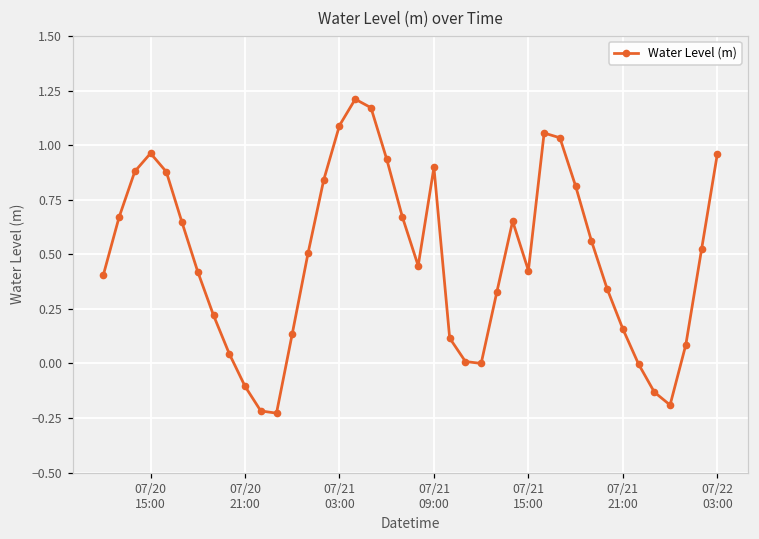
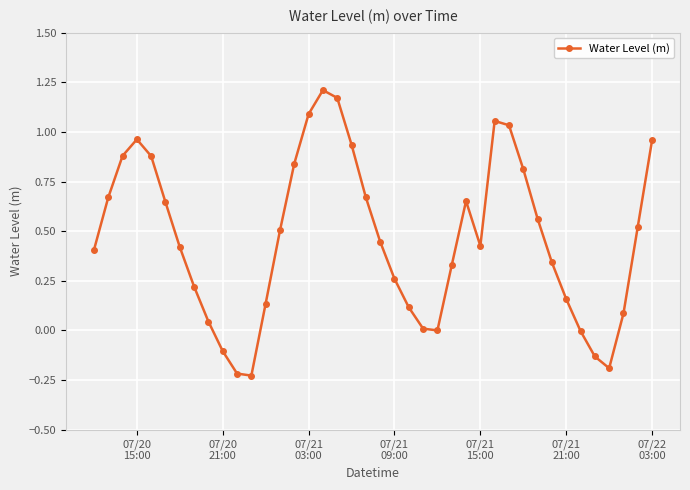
  {
    "07/20 15:00": 0.96,
    "07/20 21:00": -0.10,
    "07/21 03:00": 1.09,
-   "07/21 09:00": 0.90,
+   "07/21 09:00": 0.26,
    "07/21 15:00": 0.43,
    "07/21 21:00": 0.16,
    "07/22 03:00": 0.96
  }
